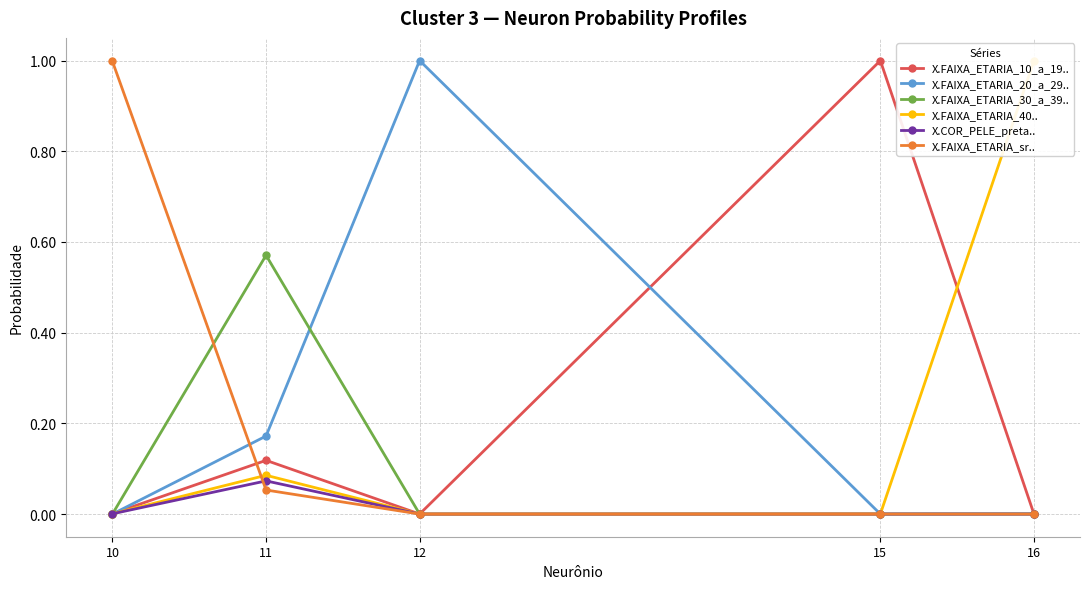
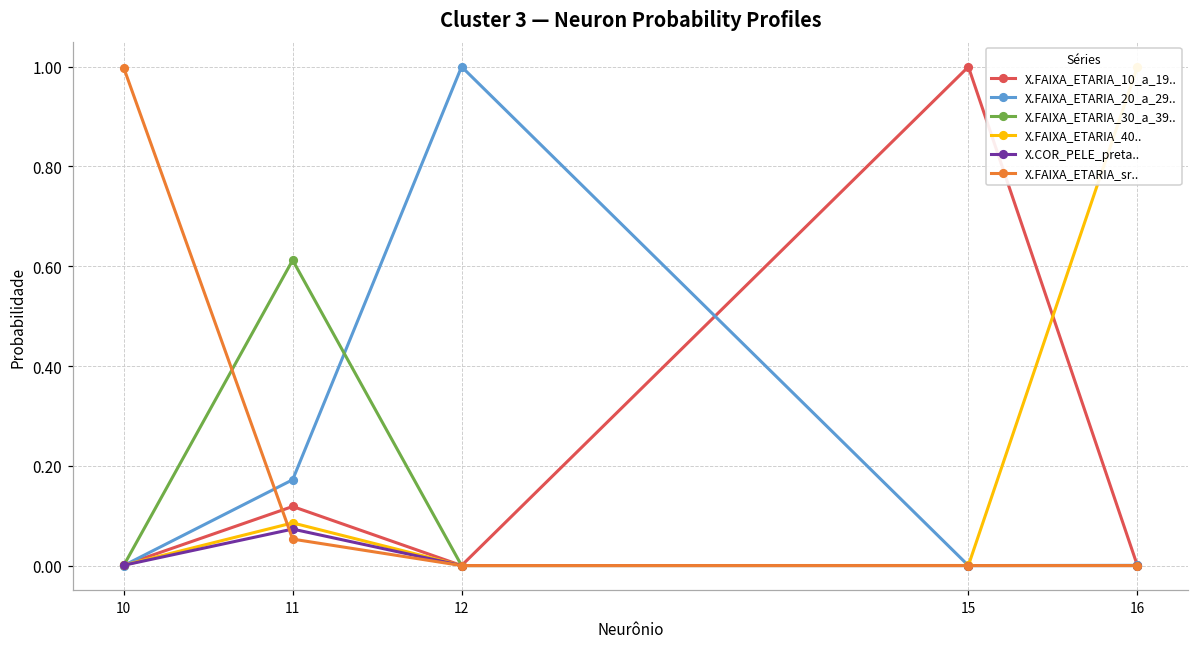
  {
    "X.FAIXA_ETARIA_20_a_29..": {
      "11": 0.17,
      "12": 1.00
    },
    "X.FAIXA_ETARIA_30_a_39..": {
-     "11": 0.57
+     "11": 0.61
    },
    "X.FAIXA_ETARIA_40..": {
      "11": 0.09
    },
    "X.COR_PELE_preta..": {
      "11": 0.07
    }
  }
